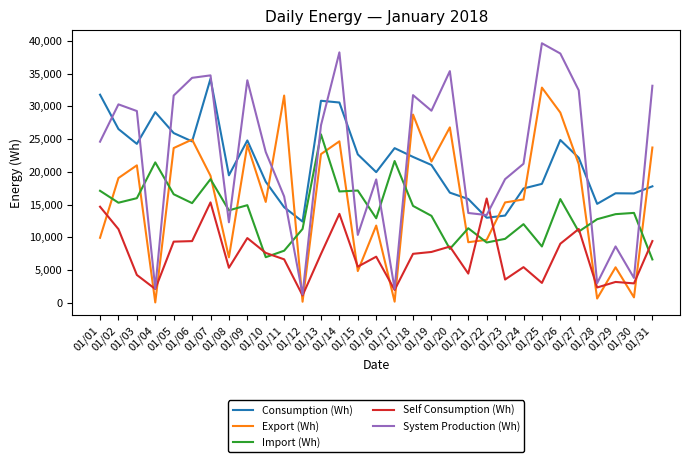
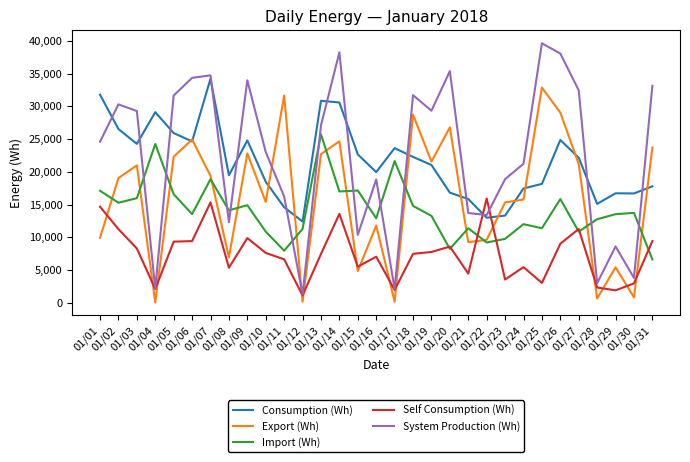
  {
    "Consumption (Wh)": {
      "01/01": "32,000",
      "01/02": "27,000",
      "01/03": "24,000",
      "01/04": "29,000",
      "01/05": "26,000",
      "01/07": "34,000",
      "01/08": "19,000",
      "01/09": "25,000",
      "01/10": "18,000",
      "01/11": "15,000",
      "01/12": "12,000",
      "01/13": "31,000",
      "01/14": "31,000",
      "01/15": "23,000",
      "01/16": "20,000",
      "01/17": "24,000",
      "01/18": "22,000",
      "01/19": "21,000",
      "01/20": "17,000",
      "01/21": "16,000",
      "01/22": "13,000",
      "01/23": "13,000",
      "01/24": "17,000",
      "01/25": "18,000",
      "01/26": "25,000",
      "01/27": "22,000",
      "01/28": "15,000",
      "01/29": "17,000",
      "01/30": "17,000",
      "01/31": "18,000"
    },
    "Export (Wh)": {
      "01/01": "10,000",
      "01/02": "19,000",
      "01/03": "21,000",
      "01/04": "0",
-     "01/05": "24,000",
+     "01/05": "22,000",
      "01/07": "19,000",
      "01/08": "7,000",
-     "01/09": "24,000",
+     "01/09": "23,000",
      "01/10": "15,000",
      "01/11": "32,000",
      "01/12": "0",
      "01/13": "23,000",
      "01/14": "25,000",
      "01/15": "5,000",
      "01/16": "12,000",
      "01/17": "0",
      "01/18": "29,000",
      "01/19": "22,000",
      "01/20": "27,000",
      "01/21": "9,000",
      "01/22": "10,000",
      "01/23": "15,000",
      "01/24": "16,000",
      "01/25": "33,000",
      "01/26": "29,000",
      "01/27": "21,000",
      "01/28": "1,000",
      "01/29": "5,000",
      "01/30": "1,000",
      "01/31": "24,000"
    },
    "Import (Wh)": {
      "01/01": "17,000",
      "01/02": "15,000",
      "01/03": "16,000",
-     "01/04": "21,000",
+     "01/04": "24,000",
      "01/05": "17,000",
-     "01/06": "15,000",
+     "01/06": "14,000",
      "01/07": "19,000",
      "01/08": "14,000",
      "01/09": "15,000",
-     "01/10": "7,000",
+     "01/10": "11,000",
      "01/11": "8,000",
      "01/12": "11,000",
      "01/13": "26,000",
      "01/14": "17,000",
      "01/15": "17,000",
      "01/16": "13,000",
      "01/17": "22,000",
      "01/18": "15,000",
      "01/19": "13,000",
      "01/21": "11,000",
      "01/22": "9,000",
      "01/23": "10,000",
      "01/24": "12,000",
-     "01/25": "9,000",
+     "01/25": "11,000",
      "01/26": "16,000",
      "01/27": "11,000",
      "01/28": "13,000",
      "01/29": "14,000",
      "01/30": "14,000",
      "01/31": "7,000"
    },
    "Self Consumption (Wh)": {
      "01/01": "15,000",
      "01/02": "11,000",
-     "01/03": "4,000",
+     "01/03": "8,000",
      "01/05": "9,000",
      "01/06": "9,000",
      "01/07": "15,000",
      "01/08": "5,000",
      "01/09": "10,000",
      "01/10": "8,000",
      "01/11": "7,000",
      "01/13": "7,000",
      "01/14": "14,000",
      "01/15": "6,000",
      "01/16": "7,000",
      "01/18": "7,000",
      "01/19": "8,000",
      "01/21": "4,000",
      "01/22": "16,000",
      "01/23": "4,000",
      "01/24": "5,000",
      "01/25": "3,000",
      "01/26": "9,000",
      "01/27": "11,000",
      "01/28": "2,000",
-     "01/29": "3,000",
+     "01/29": "2,000",
      "01/30": "3,000",
      "01/31": "9,000"
    },
    "System Production (Wh)": {
      "01/01": "25,000",
      "01/02": "30,000",
      "01/03": "29,000",
      "01/05": "32,000",
      "01/06": "34,000",
      "01/07": "35,000",
      "01/08": "12,000",
      "01/09": "34,000",
      "01/10": "23,000",
      "01/11": "16,000",
      "01/13": "27,000",
      "01/14": "38,000",
      "01/15": "10,000",
      "01/16": "19,000",
      "01/18": "32,000",
      "01/19": "29,000",
      "01/20": "35,000",
      "01/21": "14,000",
      "01/22": "13,000",
      "01/23": "19,000",
      "01/24": "21,000",
      "01/25": "40,000",
      "01/26": "38,000",
      "01/27": "32,000",
      "01/28": "3,000",
      "01/29": "9,000",
      "01/30": "4,000",
      "01/31": "33,000"
    }
  }
